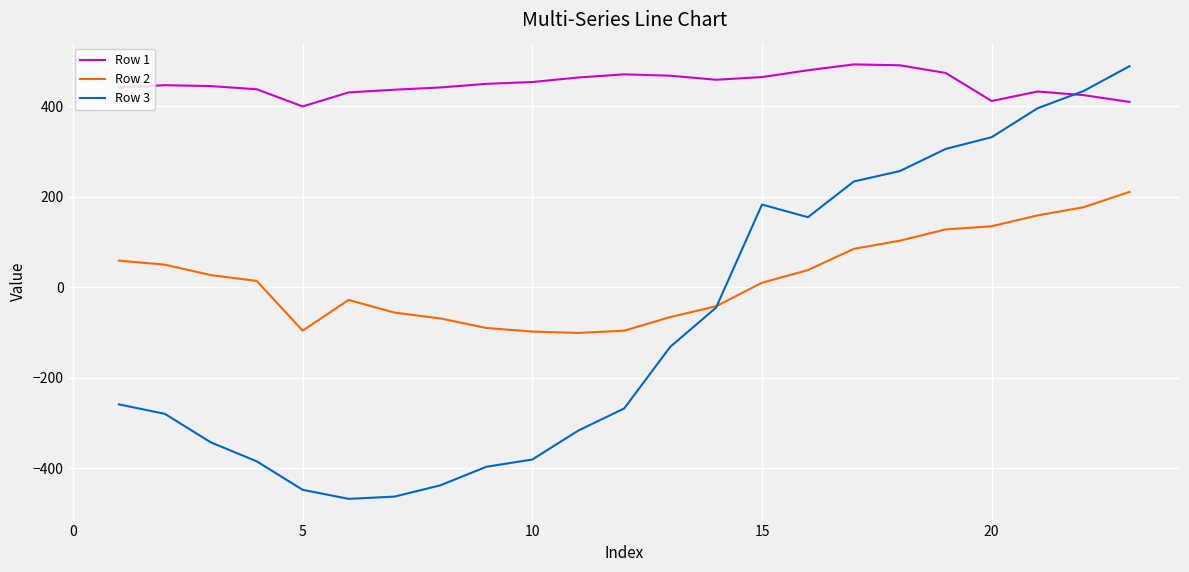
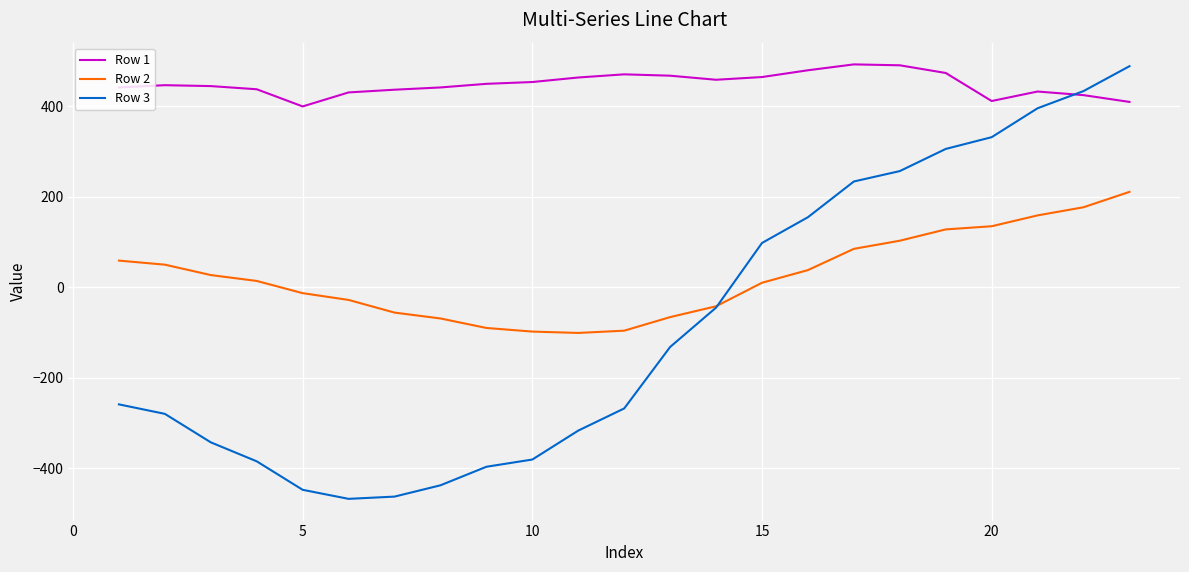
  {
    "Row 1": {
      "5": 400,
      "10": 450,
      "15": 470,
      "20": 410
    },
    "Row 2": {
-     "5": -100,
+     "5": -10,
      "10": -100,
      "15": 10,
      "20": 140
    },
    "Row 3": {
      "5": -450,
      "10": -380,
-     "15": 180,
+     "15": 100,
      "20": 330
    }
  }
